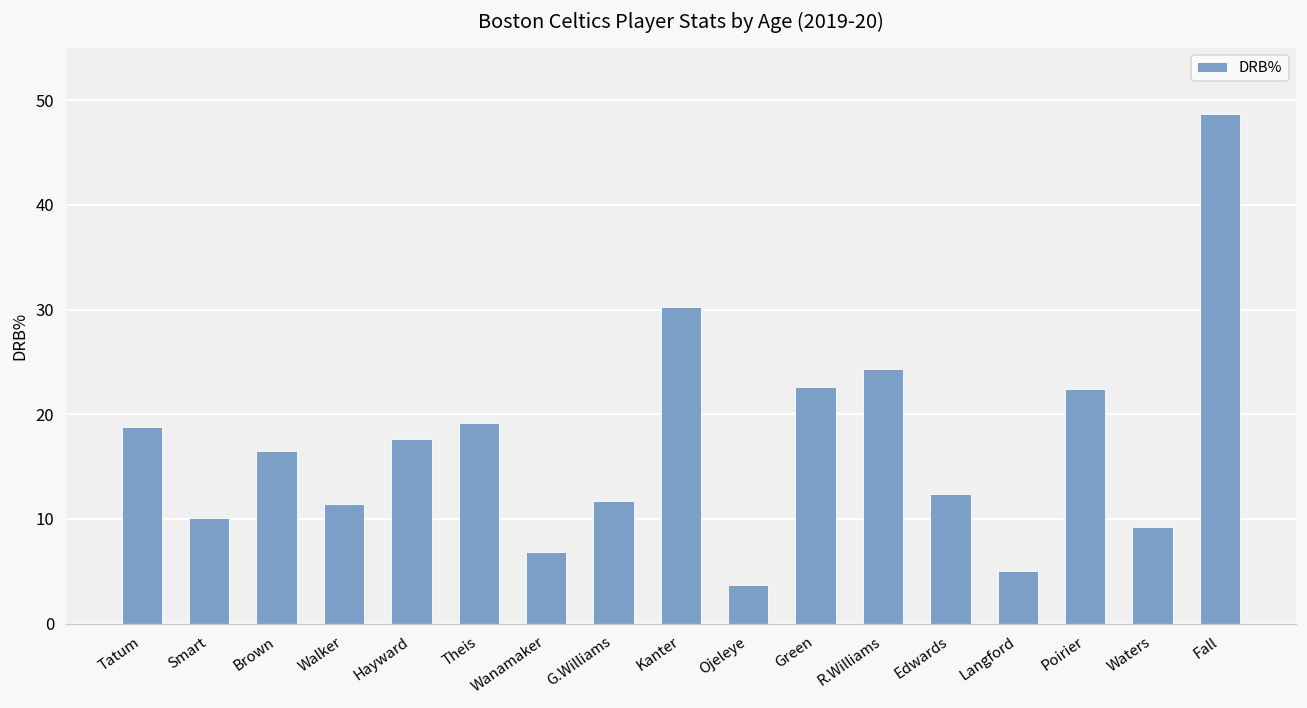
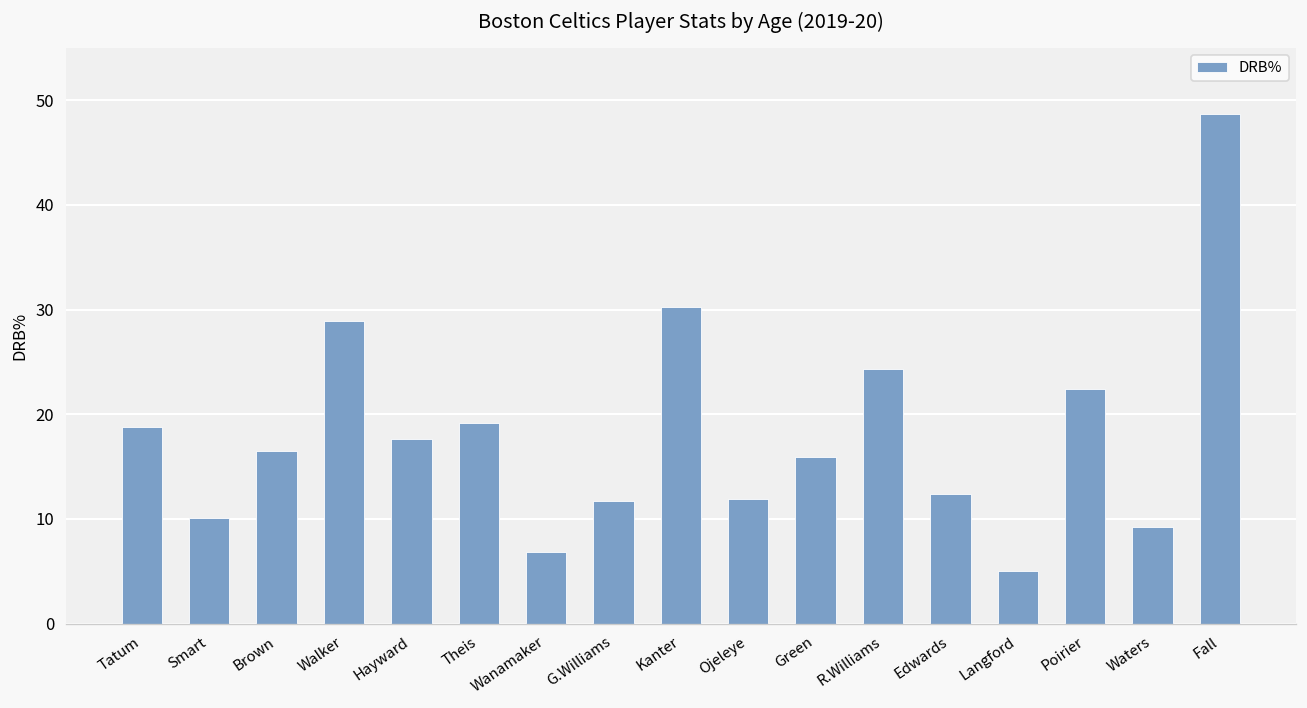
  {
    "Tatum": 19,
    "Smart": 10,
    "Brown": 17,
-   "Walker": 11,
+   "Walker": 29,
    "Hayward": 18,
    "Theis": 19,
    "Wanamaker": 7,
    "G.Williams": 12,
    "Kanter": 30,
-   "Ojeleye": 4,
-   "Green": 23,
+   "Ojeleye": 12,
+   "Green": 16,
    "R.Williams": 24,
    "Edwards": 12,
    "Langford": 5,
    "Poirier": 22,
    "Waters": 9,
    "Fall": 49
  }
